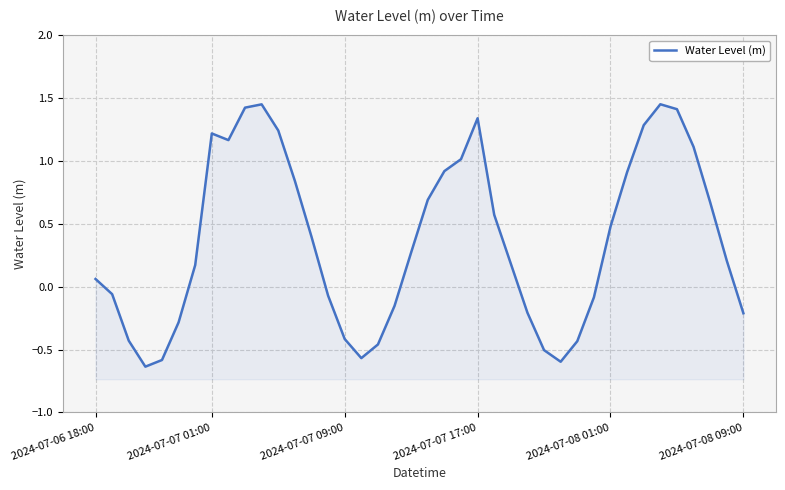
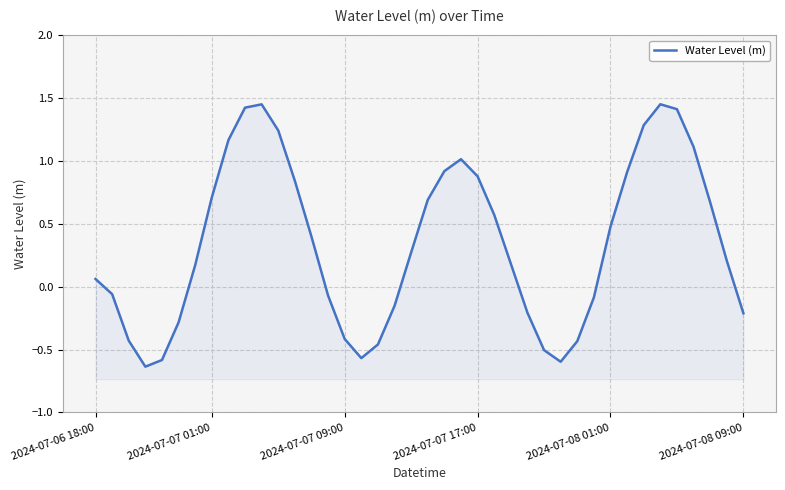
  {
    "2024-07-06 18:00": 0.06,
-   "2024-07-07 01:00": 1.22,
+   "2024-07-07 01:00": 0.71,
    "2024-07-07 09:00": -0.42,
-   "2024-07-07 17:00": 1.34,
+   "2024-07-07 17:00": 0.88,
    "2024-07-08 01:00": 0.48,
    "2024-07-08 09:00": -0.21
  }
